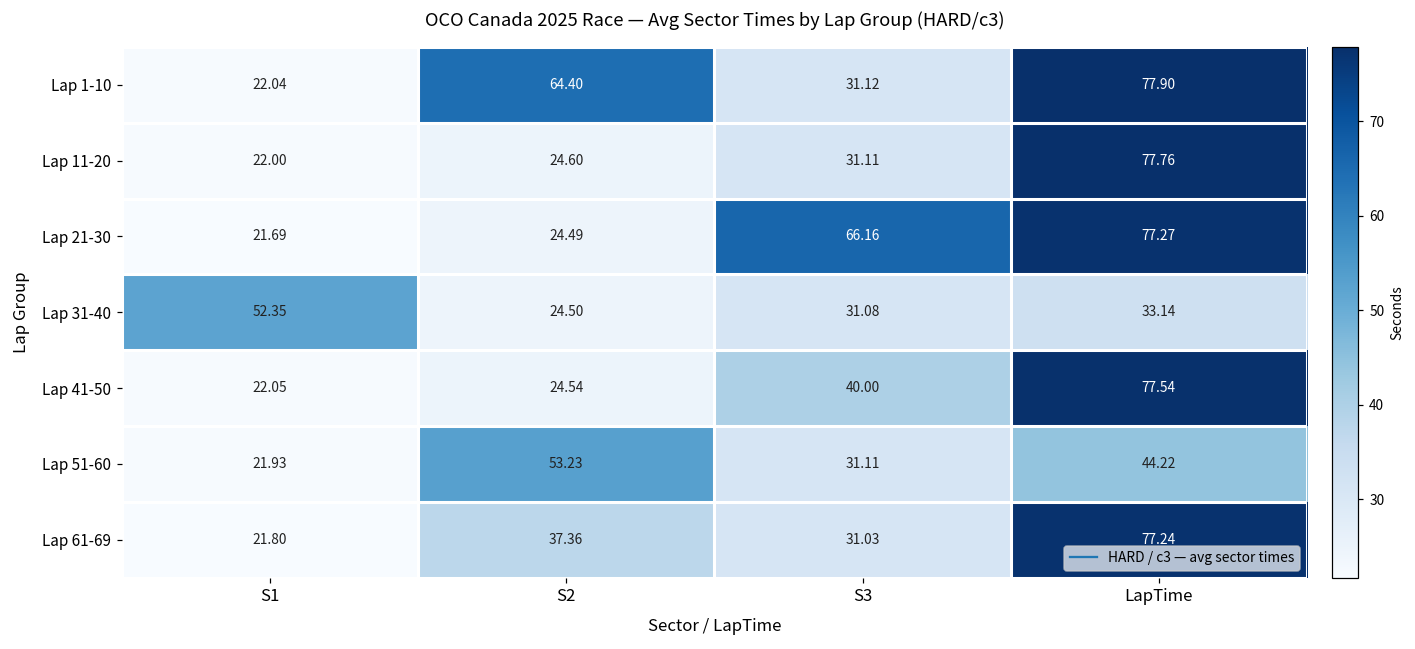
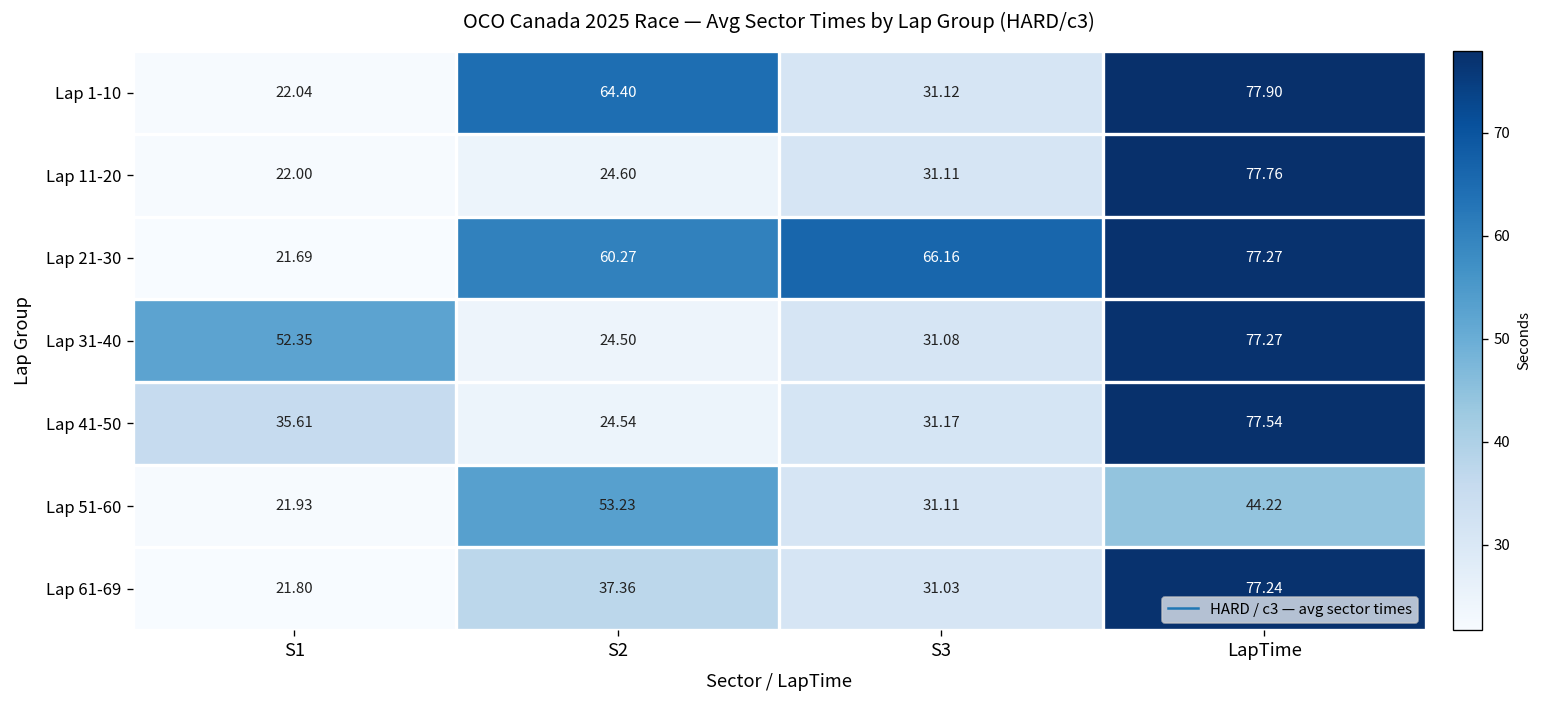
  {
    "Lap 1-10": {
      "S1": 22.04,
      "S2": 64.40,
      "S3": 31.12,
      "LapTime": 77.90
    },
    "Lap 11-20": {
      "S1": 22.00,
      "S2": 24.60,
      "S3": 31.11,
      "LapTime": 77.76
    },
    "Lap 21-30": {
      "S1": 21.69,
-     "S2": 24.49,
+     "S2": 60.27,
      "S3": 66.16,
      "LapTime": 77.27
    },
    "Lap 31-40": {
      "S1": 52.35,
      "S2": 24.50,
      "S3": 31.08,
-     "LapTime": 33.14
+     "LapTime": 77.27
    },
    "Lap 41-50": {
-     "S1": 22.05,
+     "S1": 35.61,
      "S2": 24.54,
-     "S3": 40.00,
+     "S3": 31.17,
      "LapTime": 77.54
    },
    "Lap 51-60": {
      "S1": 21.93,
      "S2": 53.23,
      "S3": 31.11,
      "LapTime": 44.22
    },
    "Lap 61-69": {
      "S1": 21.80,
      "S2": 37.36,
      "S3": 31.03
    }
  }
